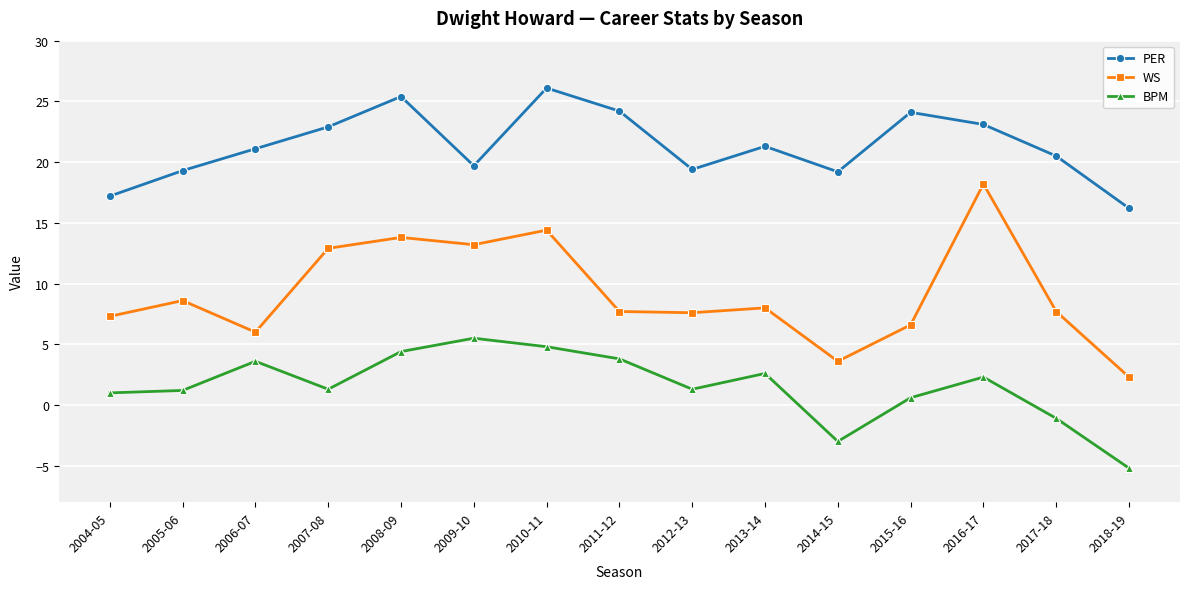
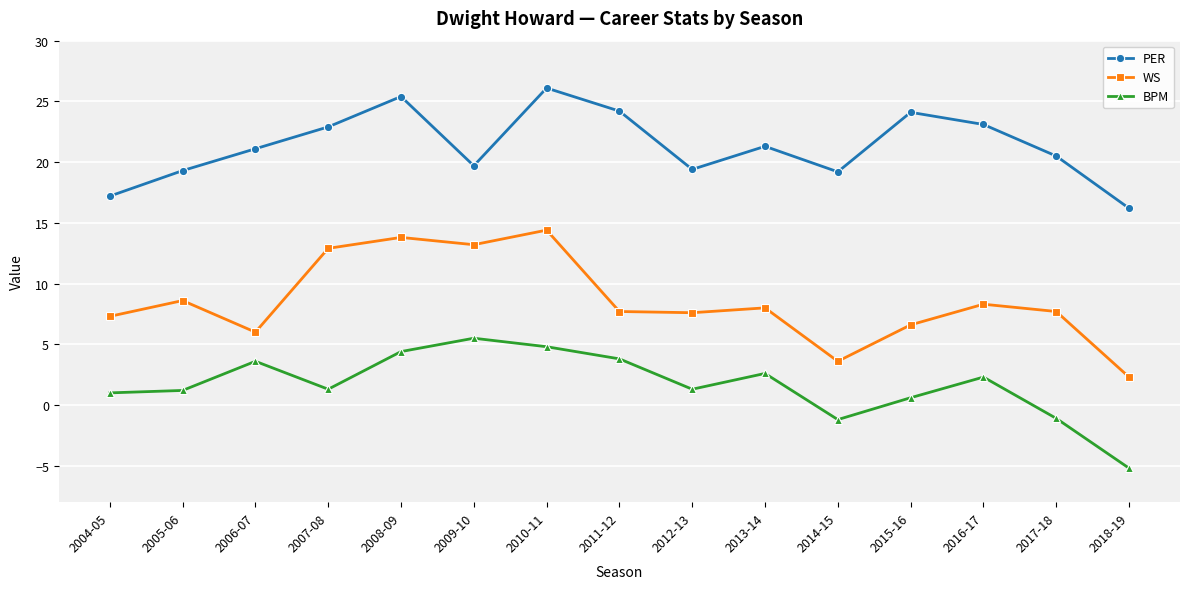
  {
    "PER": {
      "2004-05": 17.2,
      "2005-06": 19.3,
      "2006-07": 21.1,
      "2007-08": 22.9,
      "2008-09": 25.4,
      "2009-10": 19.7,
      "2010-11": 26.1,
      "2011-12": 24.2,
      "2012-13": 19.4,
      "2013-14": 21.3,
      "2014-15": 19.2,
      "2015-16": 24.1,
      "2016-17": 23.1,
      "2017-18": 20.5,
      "2018-19": 16.2
    },
    "WS": {
      "2004-05": 7.3,
      "2005-06": 8.6,
      "2006-07": 6.0,
      "2007-08": 12.9,
      "2008-09": 13.8,
      "2009-10": 13.2,
      "2010-11": 14.4,
      "2011-12": 7.7,
      "2012-13": 7.6,
      "2013-14": 8.0,
      "2014-15": 3.6,
      "2015-16": 6.6,
-     "2016-17": 18.2,
+     "2016-17": 8.3,
      "2017-18": 7.7,
      "2018-19": 2.3
    },
    "BPM": {
      "2004-05": 1.0,
      "2005-06": 1.2,
      "2006-07": 3.6,
      "2007-08": 1.3,
      "2008-09": 4.4,
      "2009-10": 5.5,
      "2010-11": 4.8,
      "2011-12": 3.8,
      "2012-13": 1.3,
      "2013-14": 2.6,
-     "2014-15": -3.0,
+     "2014-15": -1.2,
      "2015-16": 0.6,
      "2016-17": 2.3,
      "2017-18": -1.1,
      "2018-19": -5.2
    }
  }
